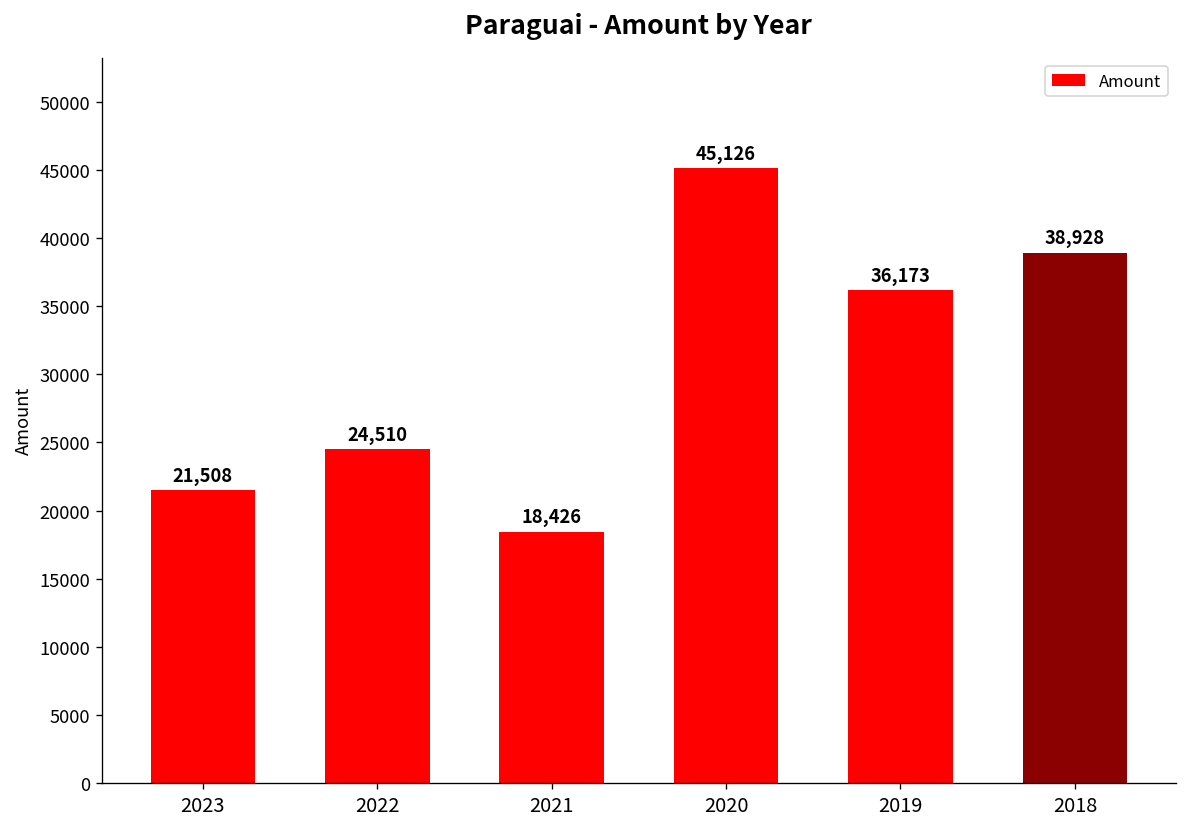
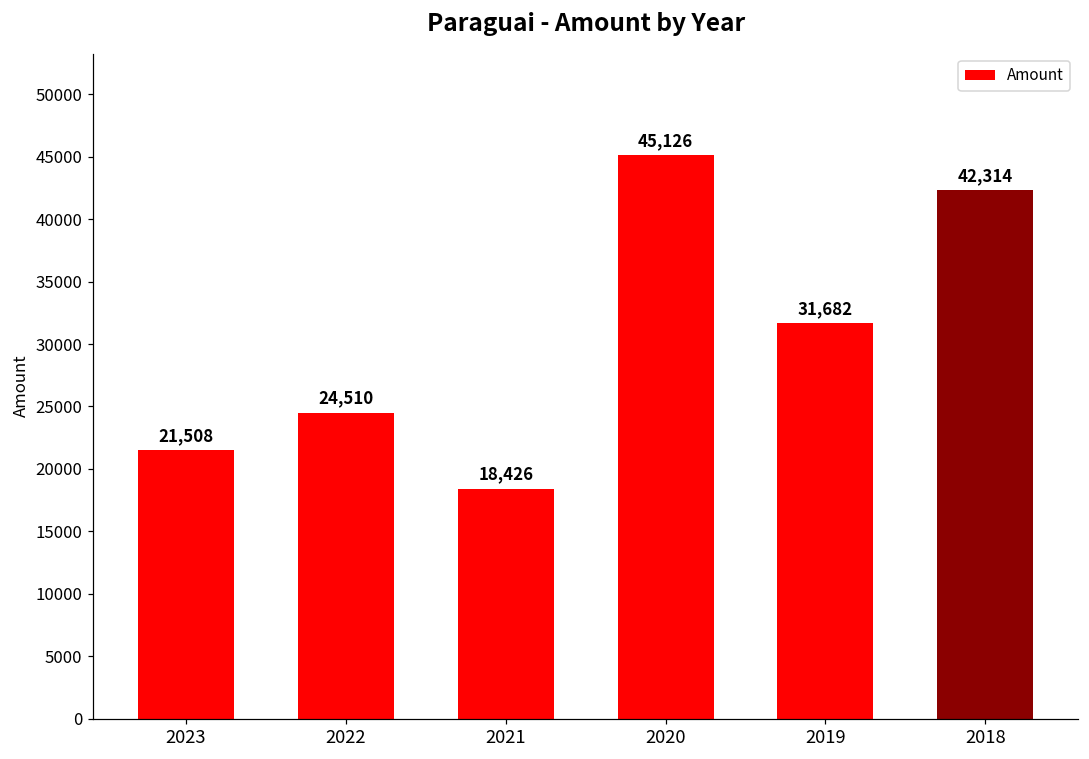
  {
    "2023": "21,508",
    "2022": "24,510",
    "2021": "18,426",
    "2020": "45,126",
-   "2019": "36,173",
-   "2018": "38,928"
+   "2019": "31,682",
+   "2018": "42,314"
  }
